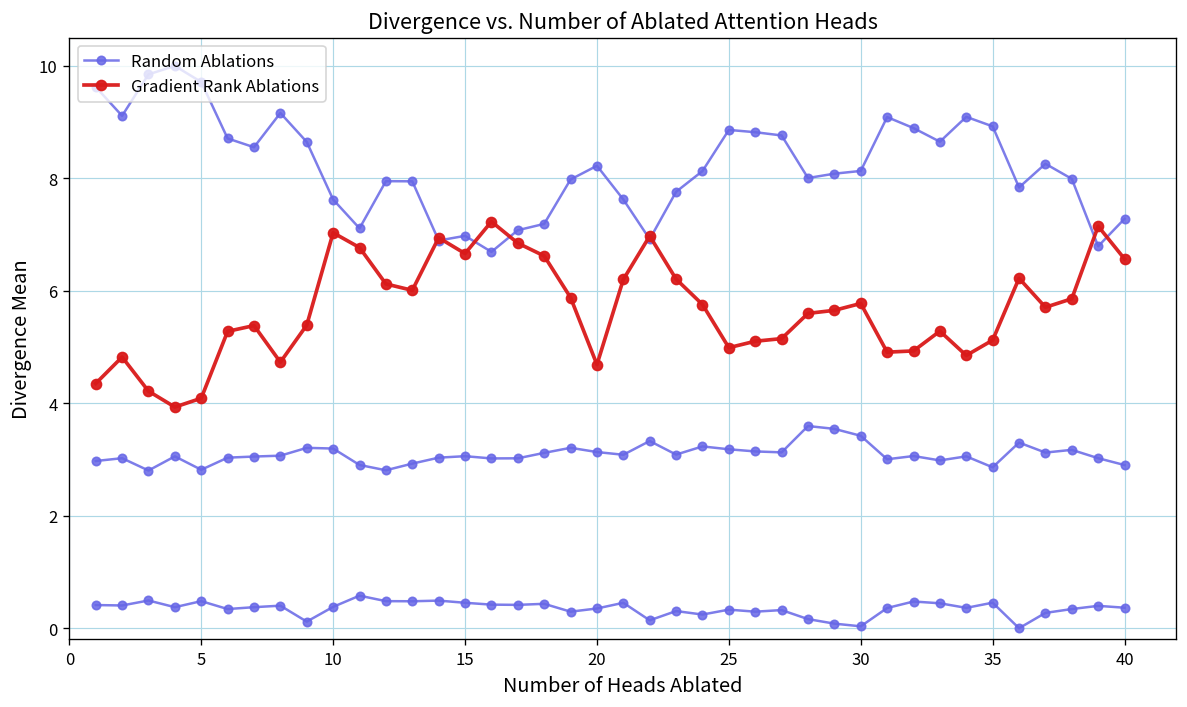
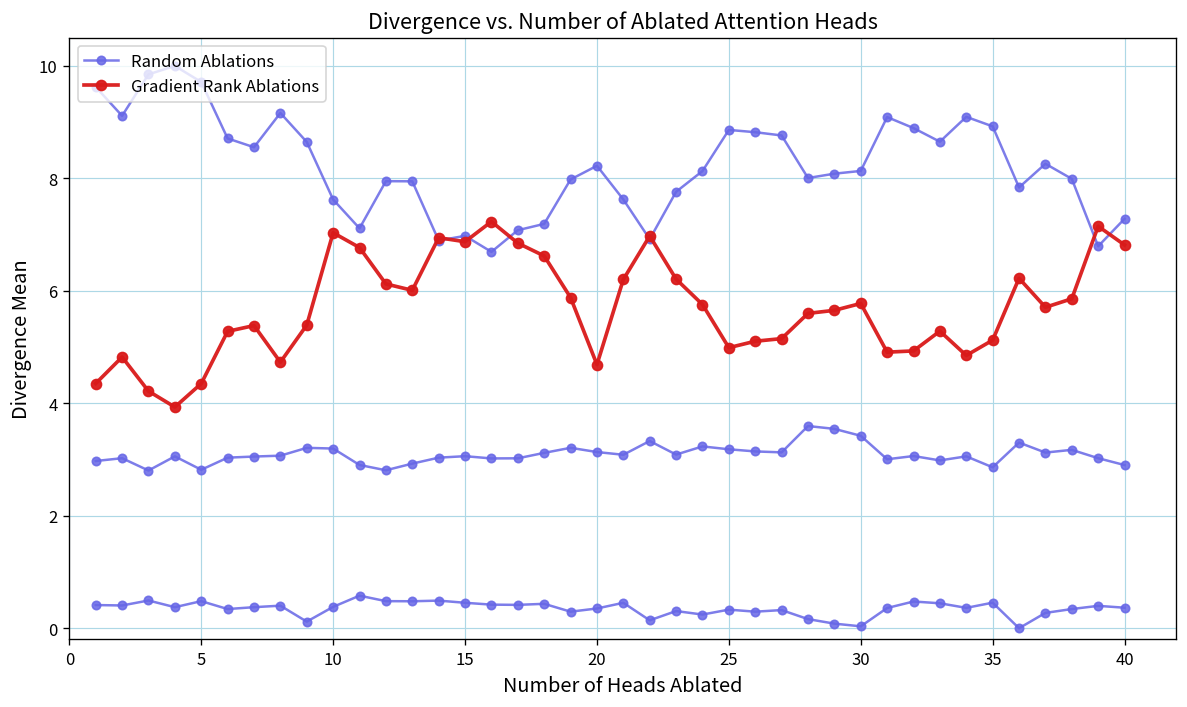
  {
    "Gradient Rank Ablations": {
-     "5": 4.1,
+     "5": 4.4,
      "10": 7.0,
-     "15": 6.7,
+     "15": 6.9,
      "20": 4.7,
      "25": 5.0,
      "30": 5.8,
      "35": 5.1,
-     "40": 6.6
+     "40": 6.8
    }
  }
